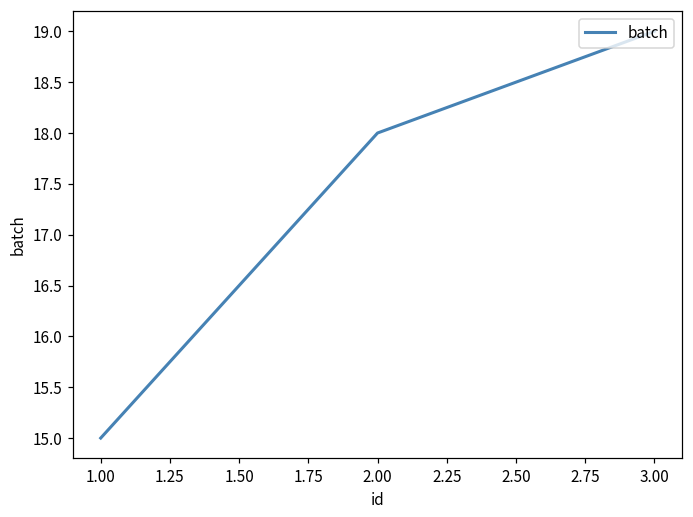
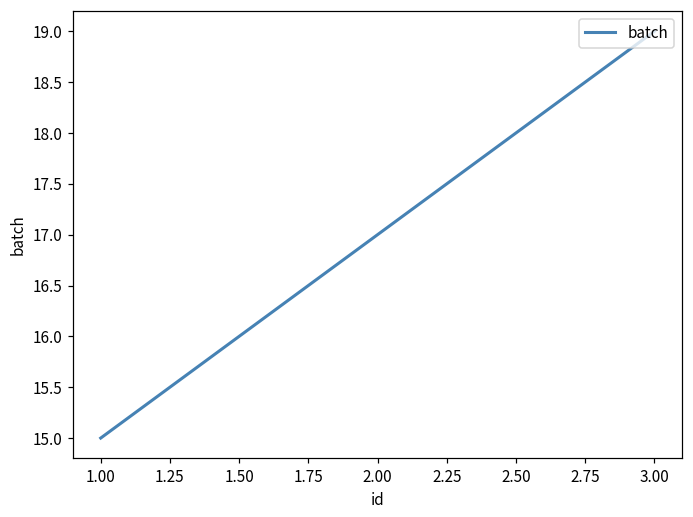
  {
    "1.00": 15,
-   "2.00": 18
+   "2.00": 17
  }
